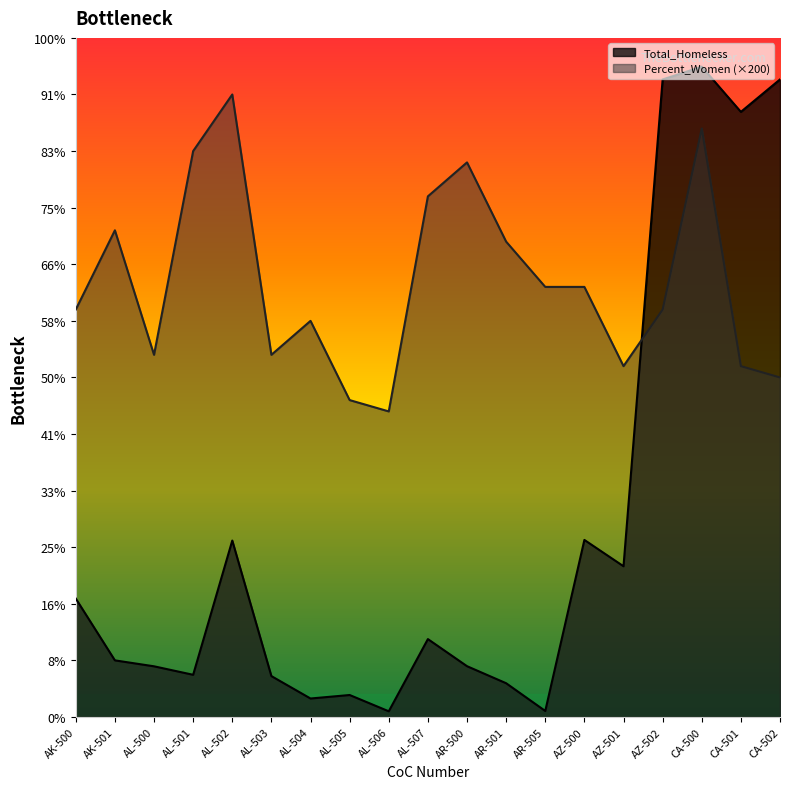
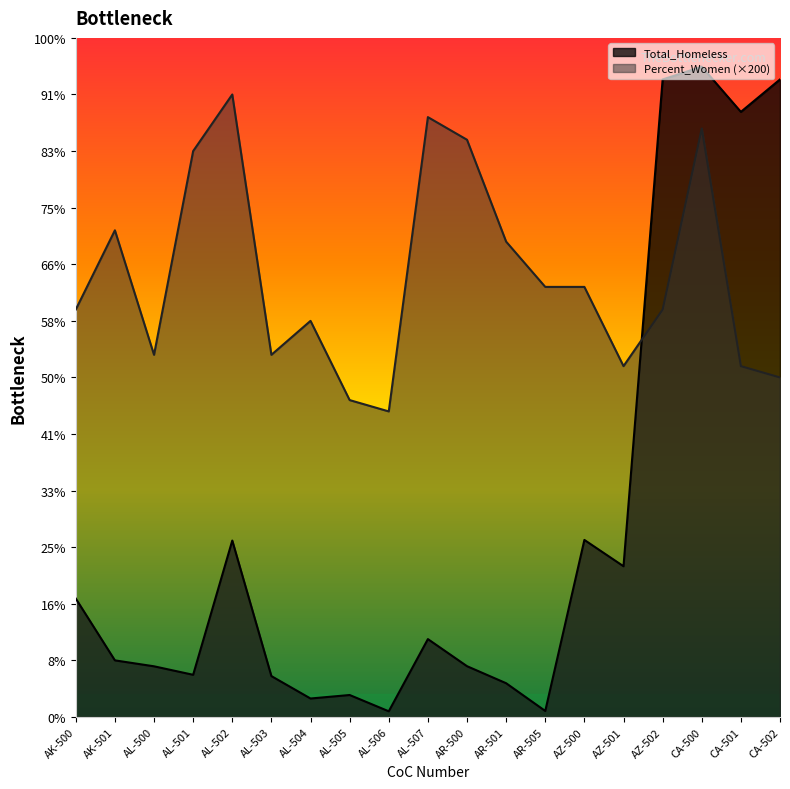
  {
    "Total_Homeless": {
      "AK-500": "17%",
      "AK-501": "8%",
      "AL-500": "7%",
      "AL-501": "6%",
      "AL-502": "26%",
      "AL-503": "6%",
      "AL-507": "11%",
      "AR-500": "7%",
      "AR-501": "5%",
      "AZ-500": "26%",
      "AZ-501": "22%",
      "AZ-502": "94%",
      "CA-501": "89%",
      "CA-502": "94%"
    },
    "Percent_Women (×200)": {
      "AK-500": "60%",
      "AK-501": "72%",
      "AL-500": "53%",
      "AL-501": "83%",
      "AL-502": "92%",
      "AL-503": "53%",
      "AL-504": "58%",
      "AL-505": "47%",
      "AL-506": "45%",
-     "AL-507": "77%",
-     "AR-500": "82%",
+     "AL-507": "88%",
+     "AR-500": "85%",
      "AR-501": "70%",
      "AR-505": "63%",
      "AZ-500": "63%",
      "AZ-501": "52%",
      "AZ-502": "60%",
      "CA-500": "87%",
      "CA-501": "52%",
      "CA-502": "50%"
    }
  }
